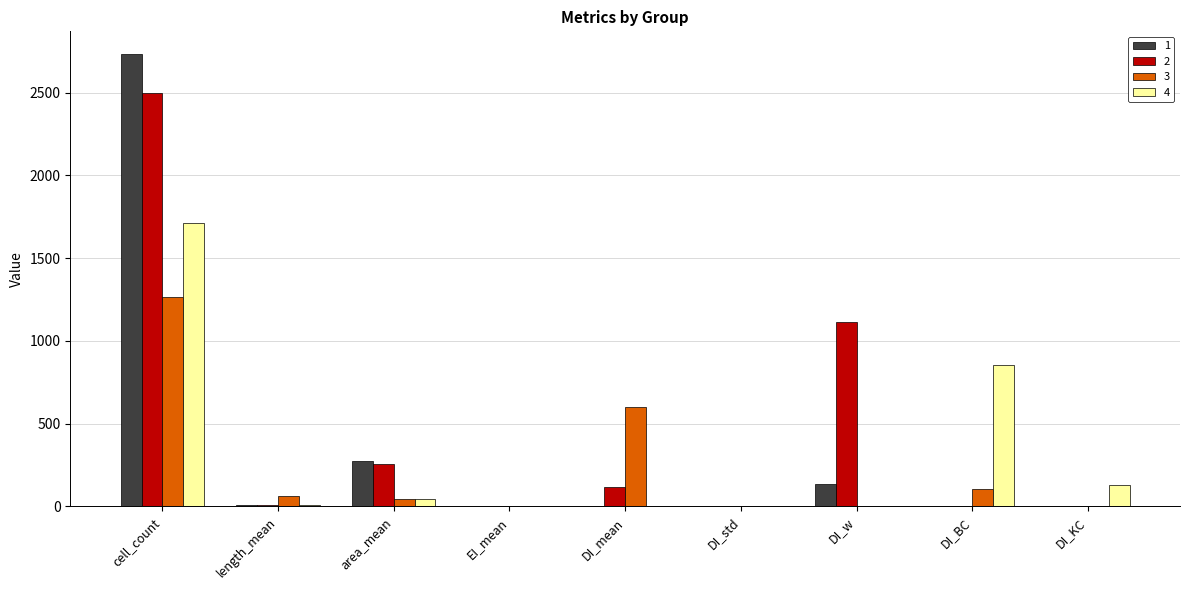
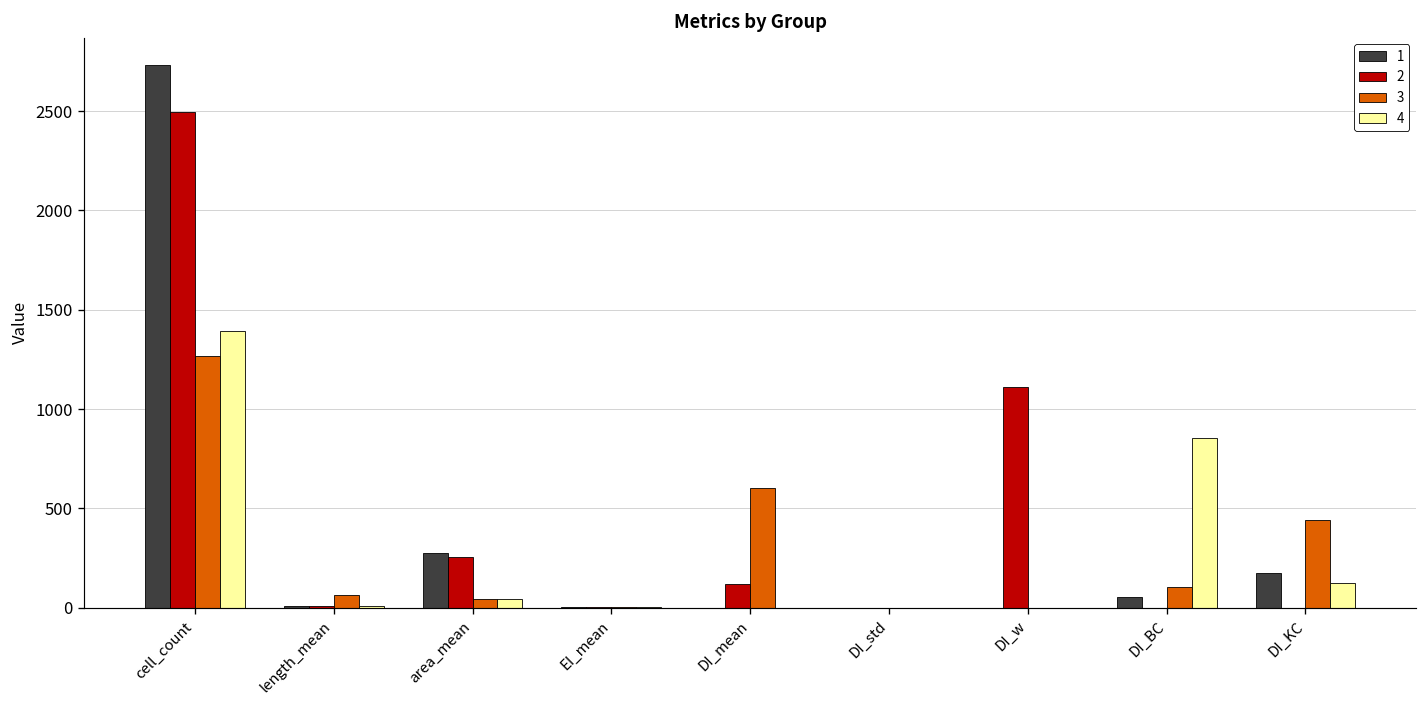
  {
    "1": {
      "cell_count": 2730,
      "area_mean": 280,
-     "DI_w": 130,
-     "DI_BC": 0,
-     "DI_KC": 0
+     "DI_w": 0,
+     "DI_BC": 50,
+     "DI_KC": 180
    },
    "2": {
      "cell_count": 2500,
      "area_mean": 260,
      "DI_mean": 120,
      "DI_w": 1110
    },
    "3": {
      "cell_count": 1270,
      "length_mean": 70,
      "area_mean": 50,
      "DI_mean": 600,
      "DI_BC": 100,
-     "DI_KC": 0
+     "DI_KC": 440
    },
    "4": {
-     "cell_count": 1710,
+     "cell_count": 1390,
      "area_mean": 50,
      "DI_BC": 860,
      "DI_KC": 130
    }
  }
